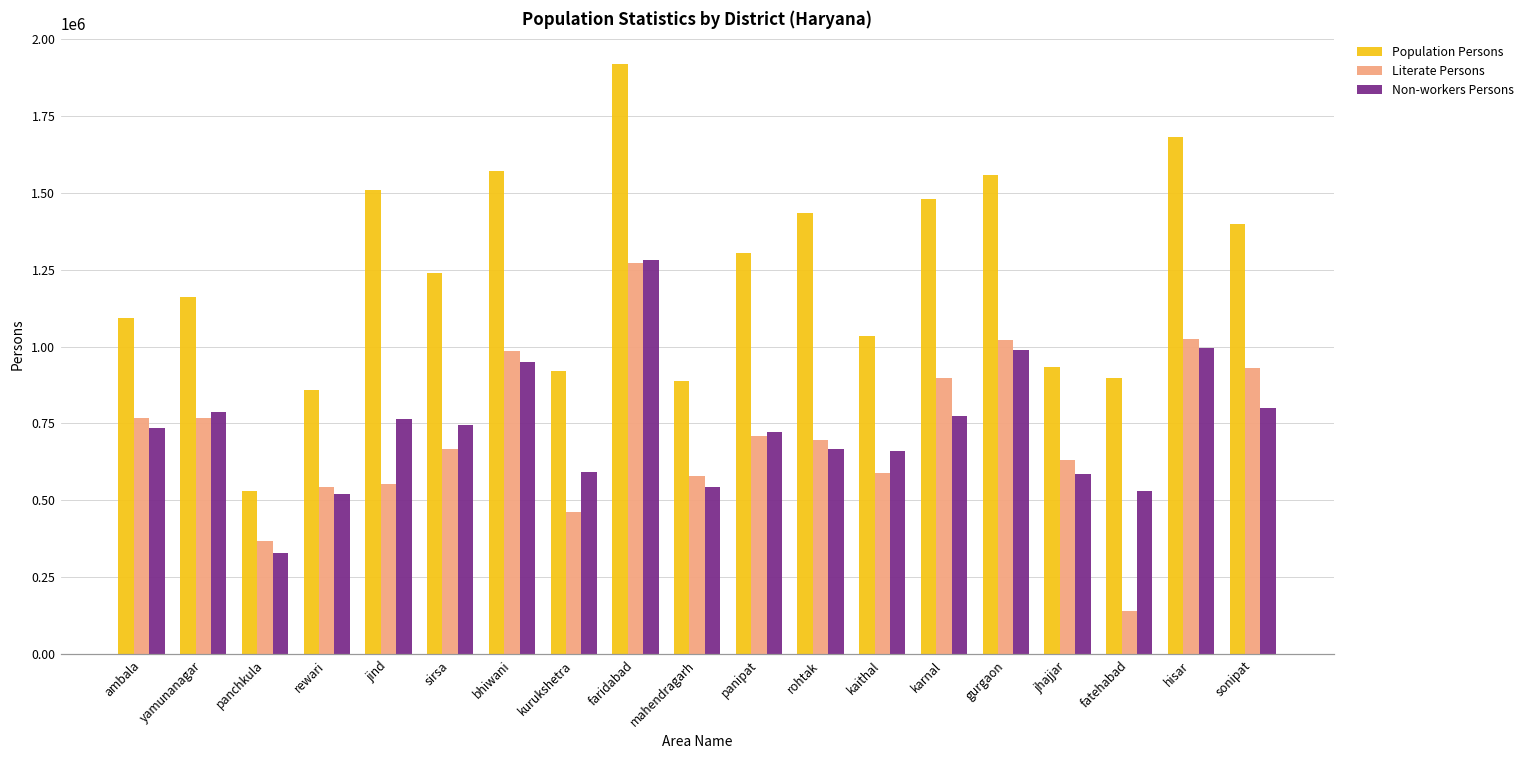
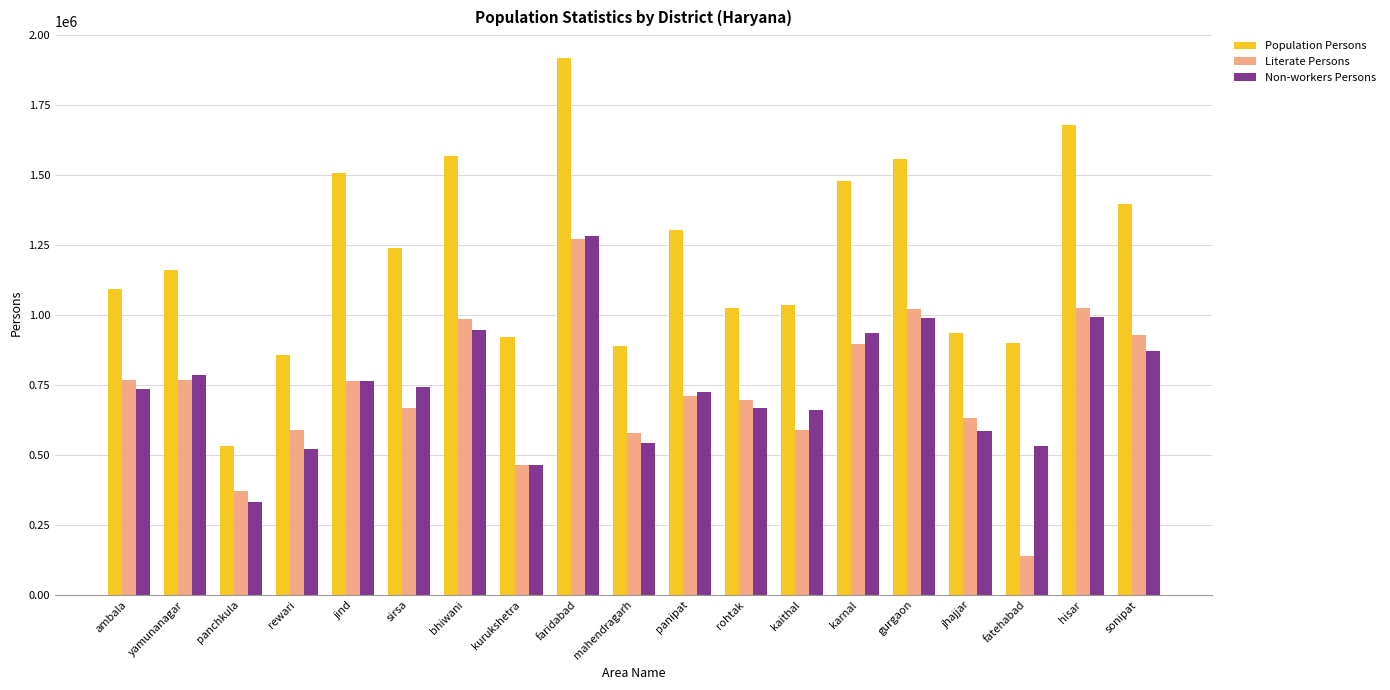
  {
    "Population Persons": {
      "ambala": 1090000,
      "yamunanagar": 1160000,
      "panchkula": 530000,
      "rewari": 860000,
      "jind": 1510000,
      "sirsa": 1240000,
      "bhiwani": 1570000,
      "kurukshetra": 920000,
      "faridabad": 1920000,
      "mahendragarh": 890000,
      "panipat": 1300000,
-     "rohtak": 1430000,
+     "rohtak": 1020000,
      "kaithal": 1030000,
      "karnal": 1480000,
      "gurgaon": 1560000,
      "jhajjar": 930000,
      "fatehabad": 900000,
      "hisar": 1680000,
      "sonipat": 1400000
    },
    "Literate Persons": {
      "ambala": 770000,
      "yamunanagar": 770000,
      "panchkula": 370000,
-     "rewari": 540000,
-     "jind": 550000,
+     "rewari": 590000,
+     "jind": 760000,
      "sirsa": 670000,
      "bhiwani": 980000,
      "kurukshetra": 460000,
      "faridabad": 1270000,
      "mahendragarh": 580000,
      "panipat": 710000,
      "rohtak": 700000,
      "kaithal": 590000,
      "karnal": 900000,
      "gurgaon": 1020000,
      "jhajjar": 630000,
      "fatehabad": 140000,
      "hisar": 1020000,
      "sonipat": 930000
    },
    "Non-workers Persons": {
      "ambala": 740000,
      "yamunanagar": 790000,
      "panchkula": 330000,
      "rewari": 520000,
      "jind": 760000,
      "sirsa": 740000,
      "bhiwani": 950000,
-     "kurukshetra": 590000,
+     "kurukshetra": 460000,
      "faridabad": 1280000,
      "mahendragarh": 540000,
      "panipat": 720000,
      "rohtak": 670000,
      "kaithal": 660000,
-     "karnal": 770000,
+     "karnal": 930000,
      "gurgaon": 990000,
      "jhajjar": 590000,
      "fatehabad": 530000,
      "hisar": 990000,
-     "sonipat": 800000
+     "sonipat": 870000
    }
  }
